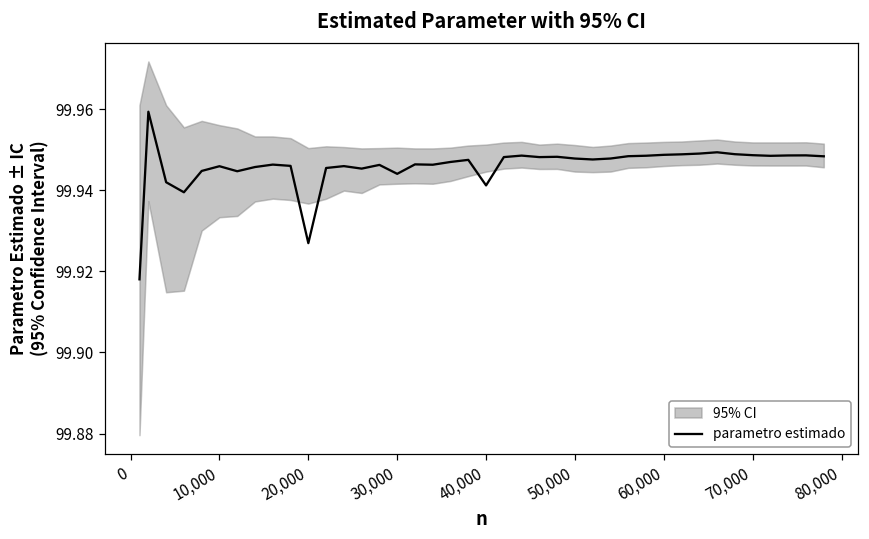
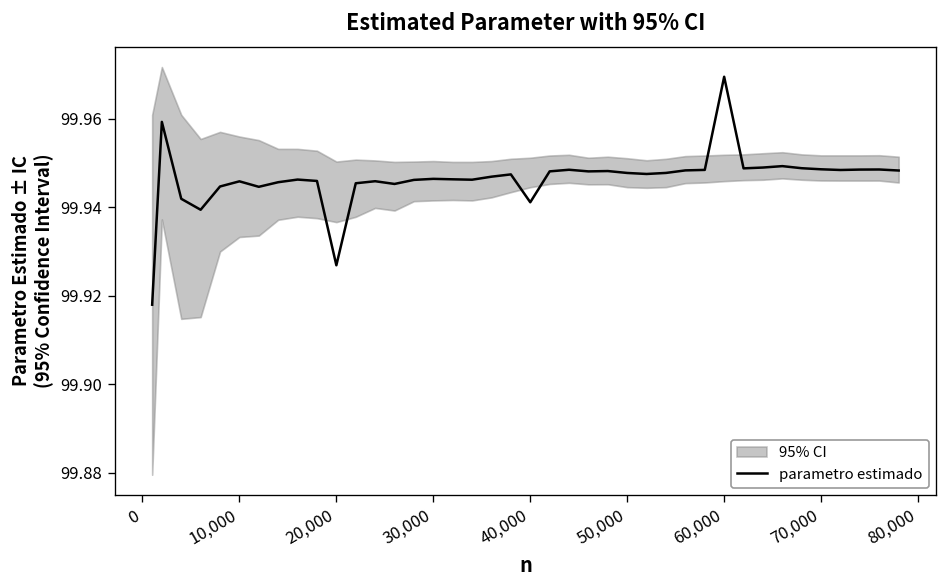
  {
    "parametro estimado": {
      "10,000": 99.946,
      "20,000": 99.927,
-     "30,000": 99.944,
+     "30,000": 99.946,
      "40,000": 99.941,
      "50,000": 99.948,
-     "60,000": 99.949,
+     "60,000": 99.970,
      "70,000": 99.949
    }
  }
